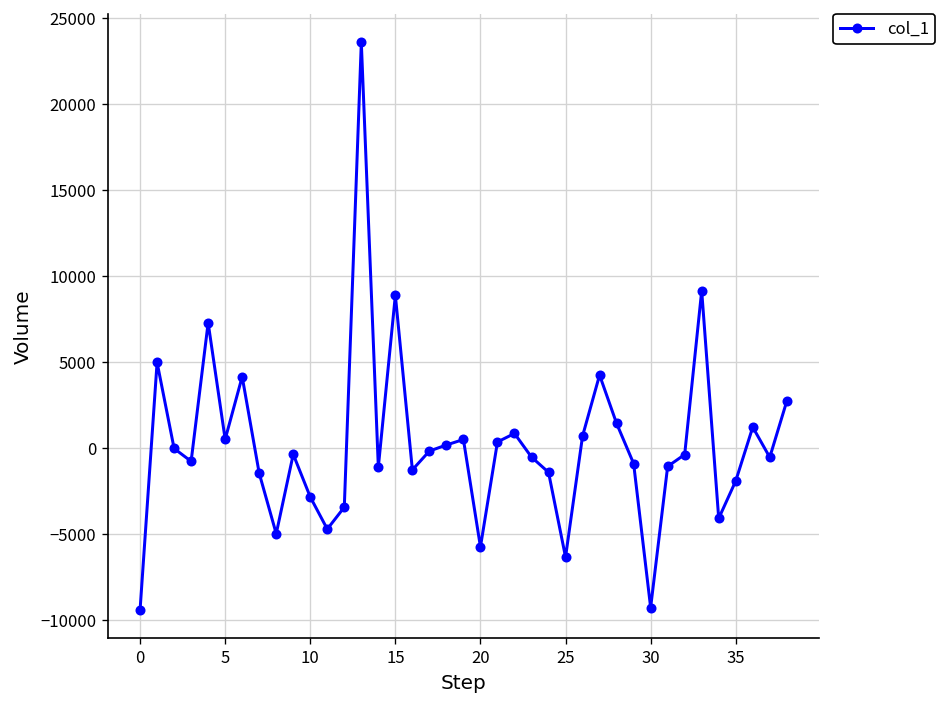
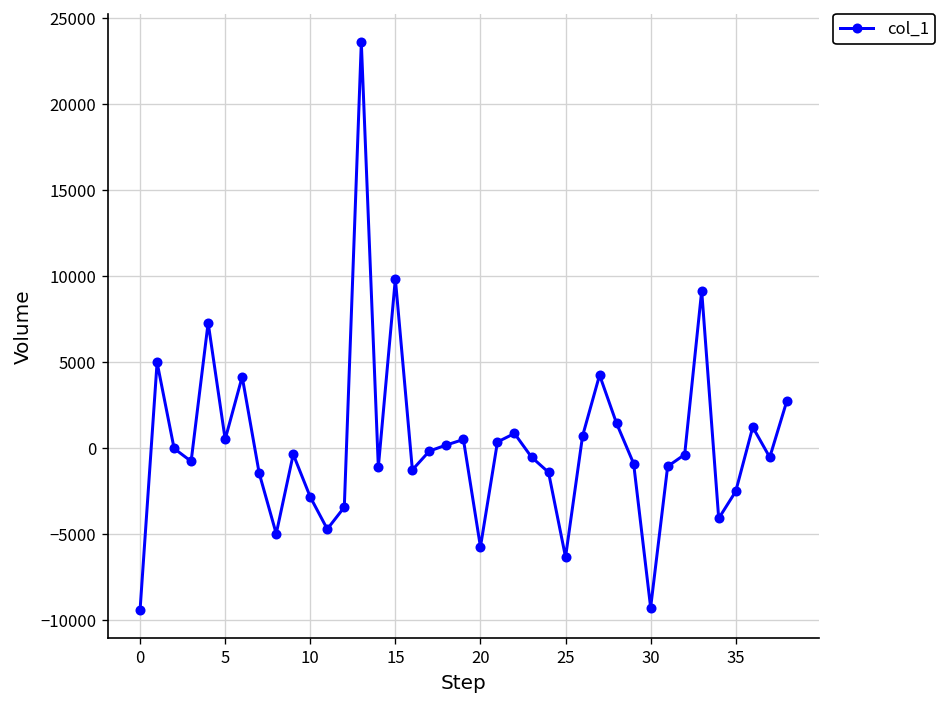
  {
    "0": -9400,
    "5": 500,
    "10": -2900,
-   "15": 8900,
+   "15": 9800,
    "20": -5800,
    "25": -6400,
    "30": -9300,
-   "35": -1900
+   "35": -2500
  }
